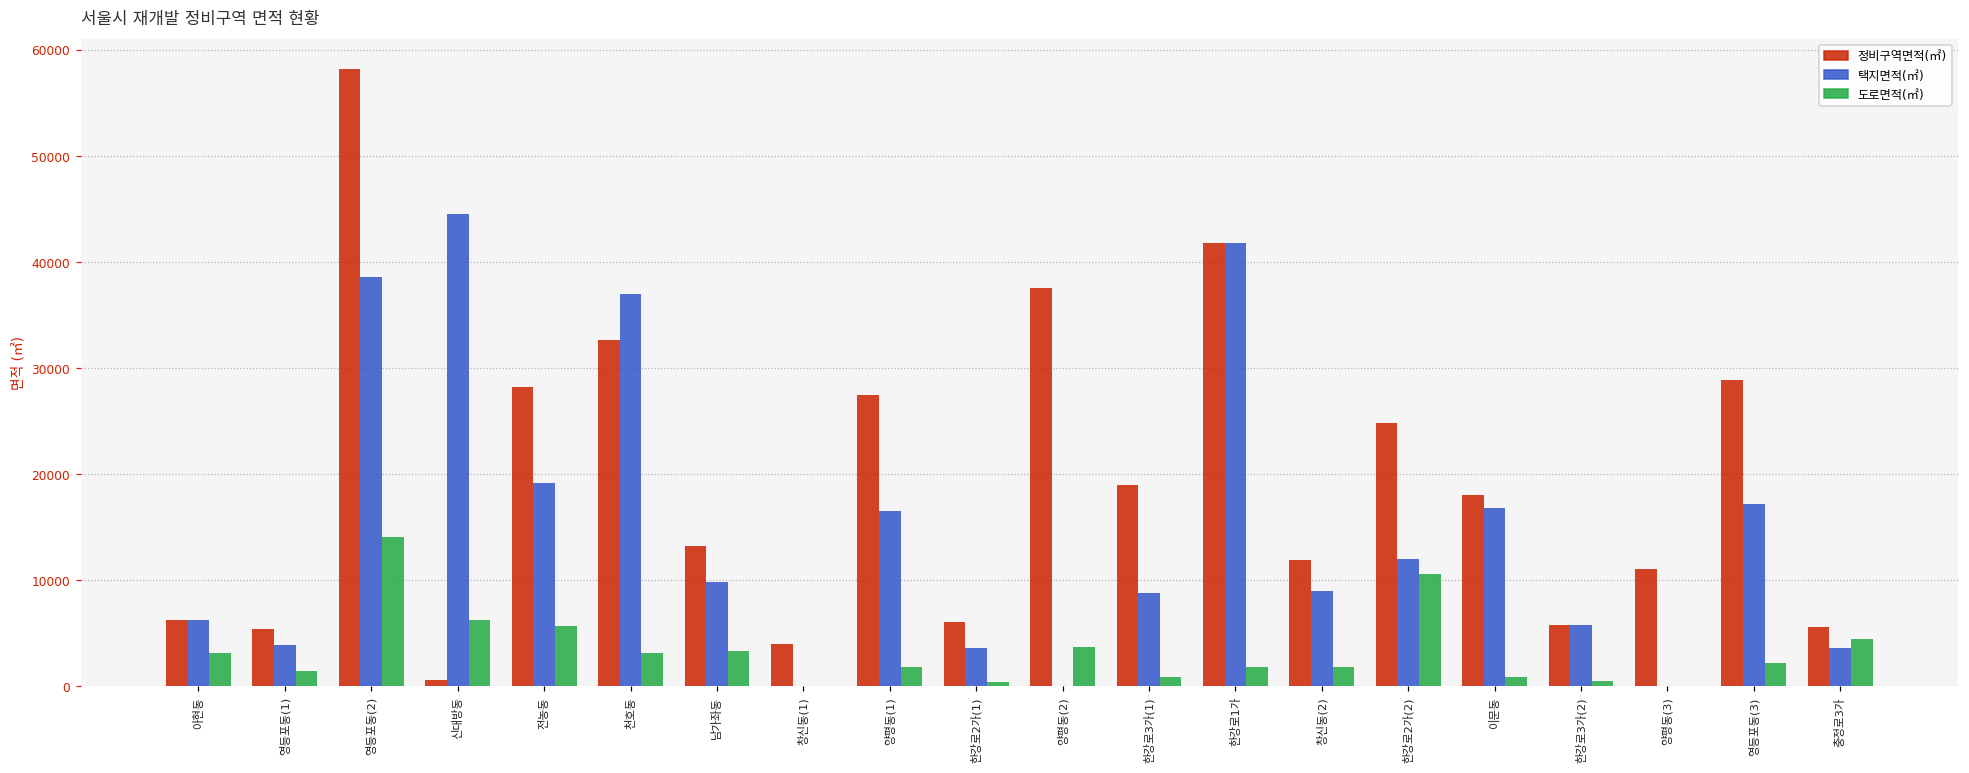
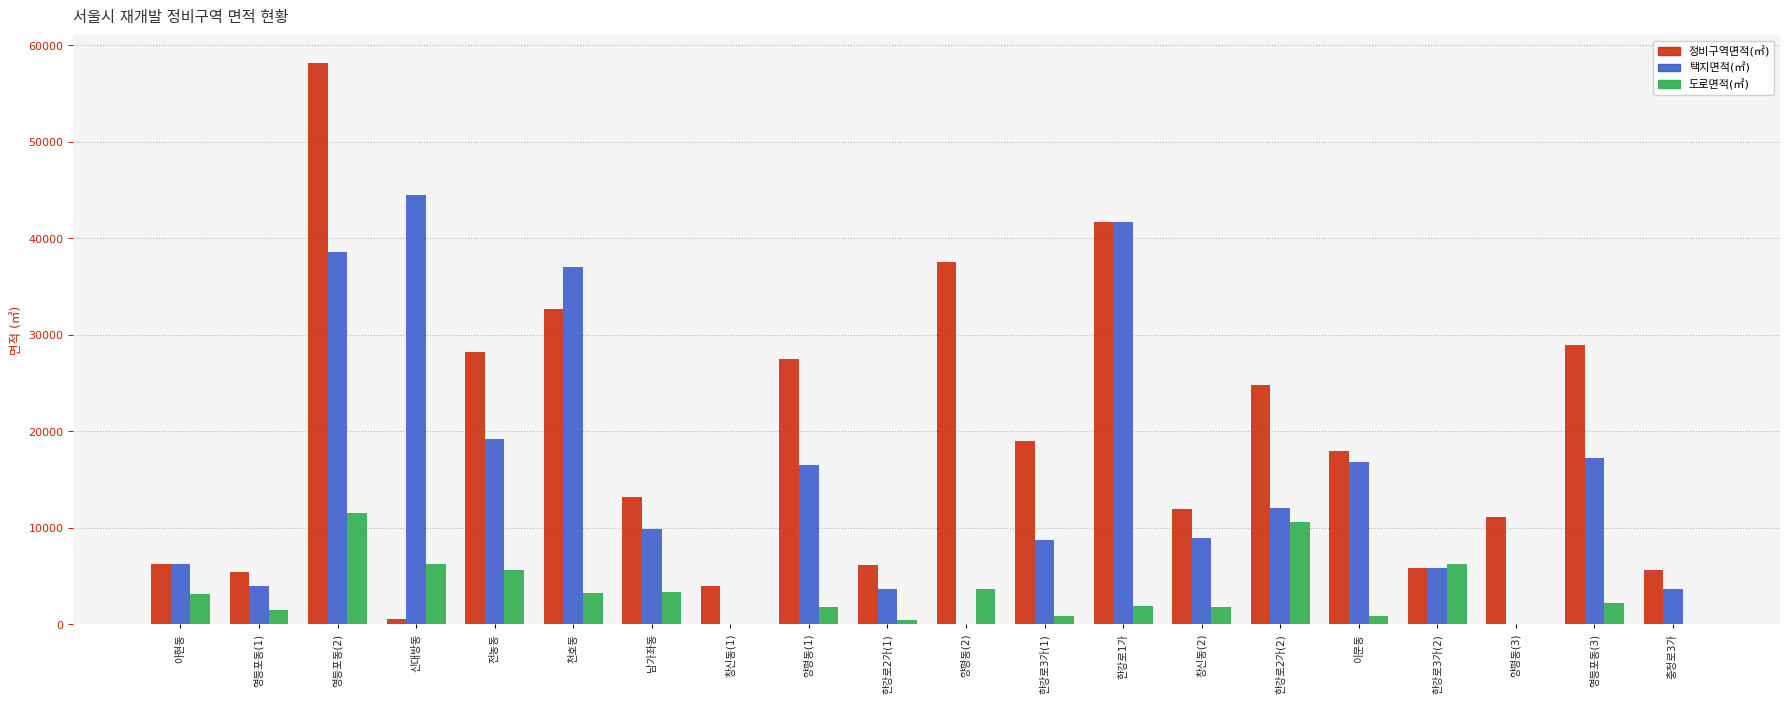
  {
    "정비구역면적(㎡)": {
      "아현동": 6000,
      "영등포동(1)": 5000,
      "영등포동(2)": 58000,
      "신대방동": 1000,
      "전농동": 28000,
      "천호동": 33000,
      "남가좌동": 13000,
      "창신동(1)": 4000,
      "양평동(1)": 27000,
      "한강로2가(1)": 6000,
      "양평동(2)": 38000,
      "한강로3가(1)": 19000,
      "한강로1가": 42000,
      "창신동(2)": 12000,
      "한강로2가(2)": 25000,
      "이문동": 18000,
      "한강로3가(2)": 6000,
      "양평동(3)": 11000,
      "영등포동(3)": 29000,
      "충정로3가": 6000
    },
    "택지면적(㎡)": {
      "아현동": 6000,
      "영등포동(1)": 4000,
      "영등포동(2)": 39000,
      "신대방동": 44000,
      "전농동": 19000,
      "천호동": 37000,
      "남가좌동": 10000,
      "창신동(1)": 0,
      "양평동(1)": 17000,
      "한강로2가(1)": 4000,
      "양평동(2)": 0,
      "한강로3가(1)": 9000,
      "한강로1가": 42000,
      "창신동(2)": 9000,
      "한강로2가(2)": 12000,
      "이문동": 17000,
      "한강로3가(2)": 6000,
      "양평동(3)": 0,
      "영등포동(3)": 17000,
      "충정로3가": 4000
    },
    "도로면적(㎡)": {
      "아현동": 3000,
      "영등포동(1)": 1000,
-     "영등포동(2)": 14000,
+     "영등포동(2)": 12000,
      "신대방동": 6000,
      "전농동": 6000,
      "천호동": 3000,
      "남가좌동": 3000,
      "창신동(1)": 0,
      "양평동(1)": 2000,
      "한강로2가(1)": 0,
      "양평동(2)": 4000,
      "한강로3가(1)": 1000,
      "한강로1가": 2000,
      "창신동(2)": 2000,
      "한강로2가(2)": 11000,
      "이문동": 1000,
-     "한강로3가(2)": 0,
+     "한강로3가(2)": 6000,
      "양평동(3)": 0,
      "영등포동(3)": 2000,
-     "충정로3가": 4000
+     "충정로3가": 0
    }
  }
